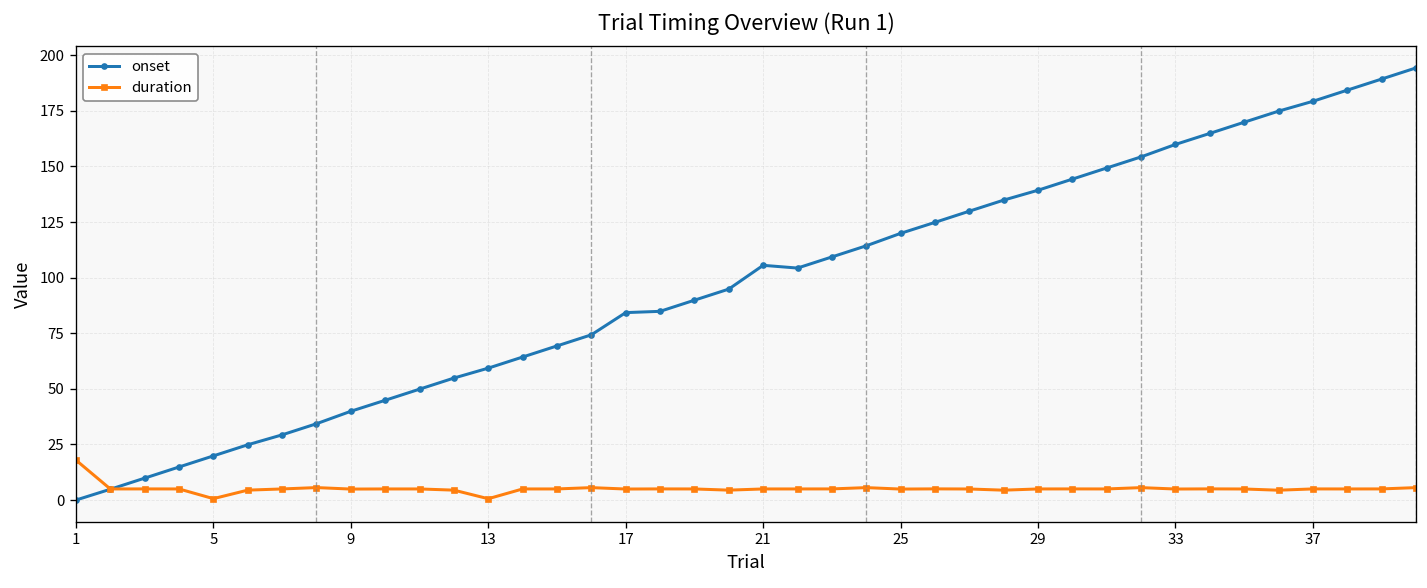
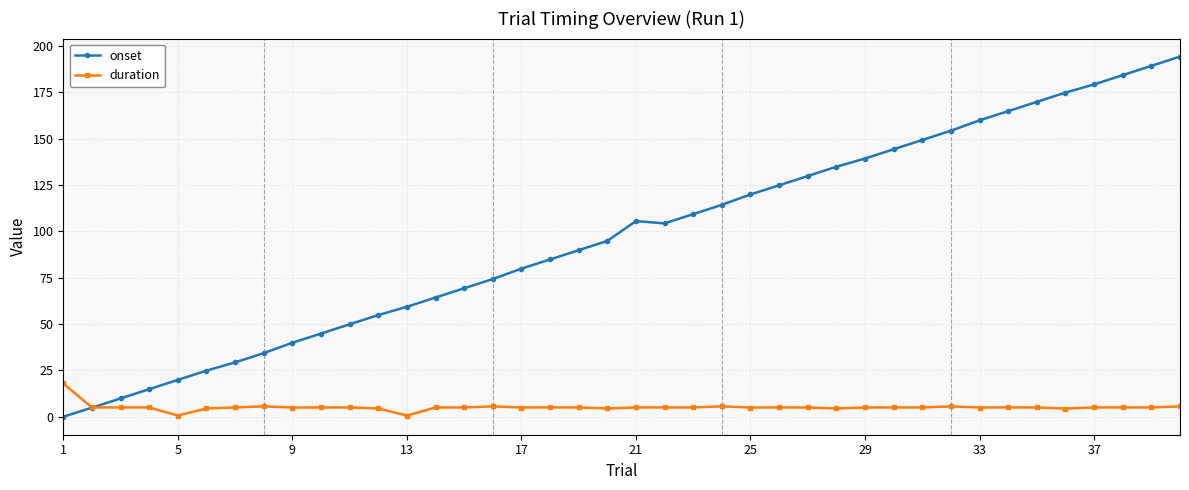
  {
    "onset": {
      "1": 0,
      "5": 20,
      "9": 40,
      "13": 59,
-     "17": 84,
+     "17": 80,
      "21": 106,
      "25": 120,
      "29": 139,
      "33": 160,
      "37": 179
    },
    "duration": {
      "1": 18,
      "5": 1,
      "9": 5,
      "13": 1,
      "17": 5,
      "21": 5,
      "25": 5,
      "29": 5,
      "33": 5,
      "37": 5
    }
  }
